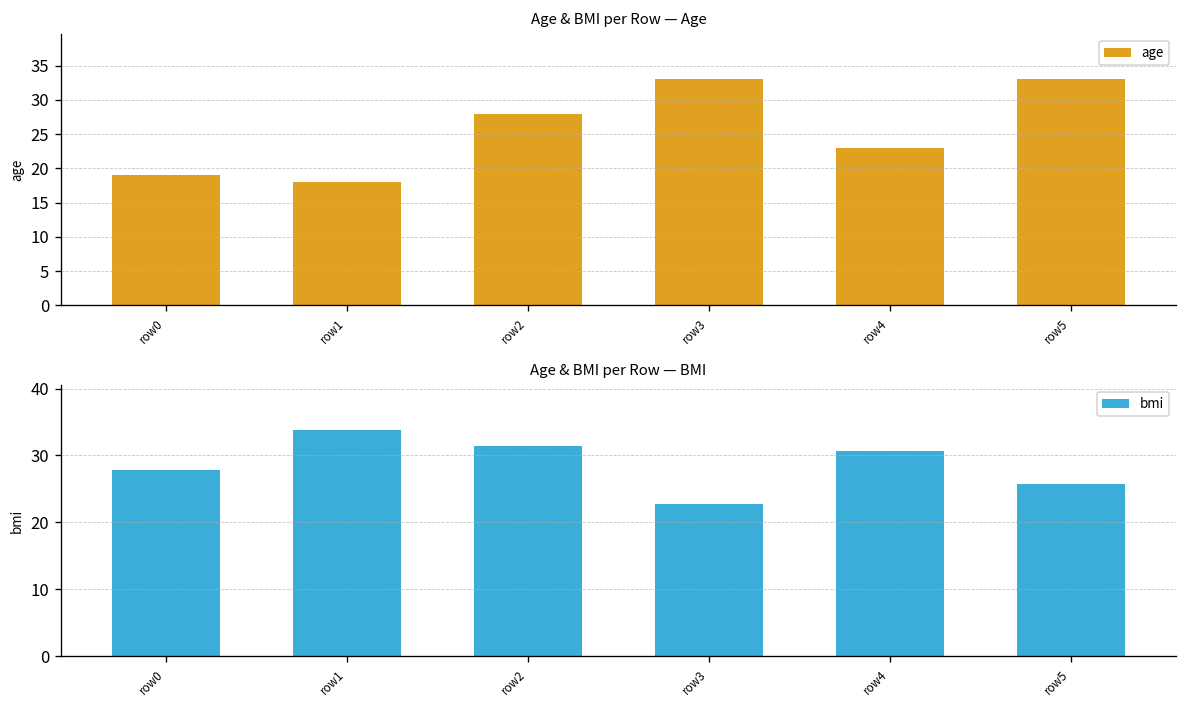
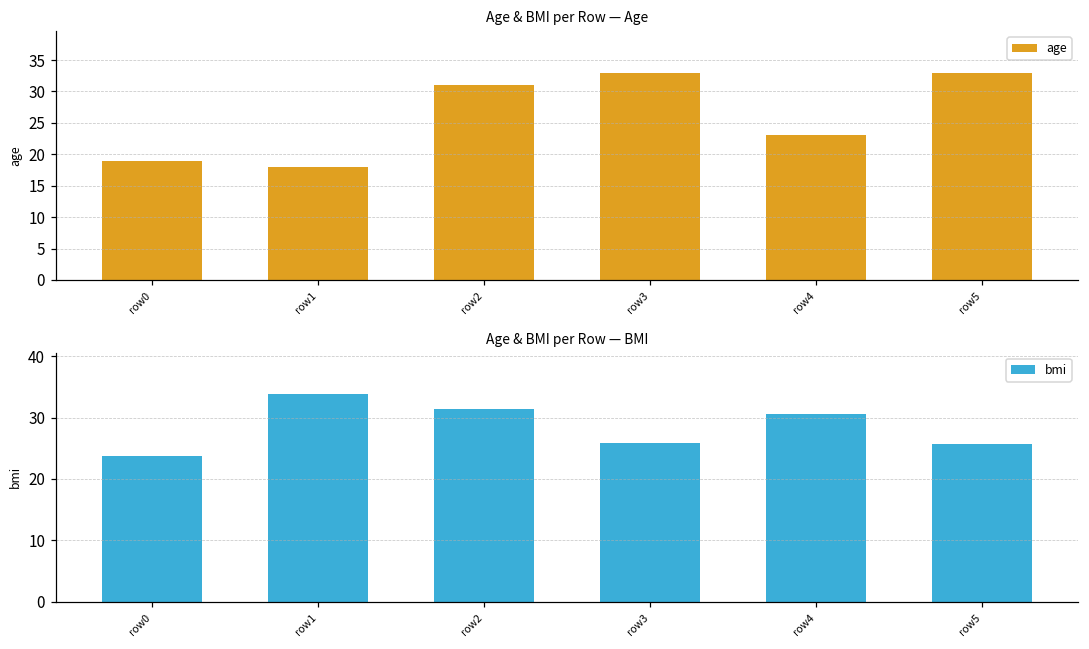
  {
    "Age & BMI per Row — Age": {
      "row0": 19,
      "row1": 18,
-     "row2": 28,
+     "row2": 31,
      "row3": 33,
      "row4": 23,
      "row5": 33
    },
    "Age & BMI per Row — BMI": {
-     "row0": 28,
+     "row0": 24,
      "row1": 34,
      "row2": 31,
-     "row3": 23,
+     "row3": 26,
      "row4": 31,
      "row5": 26
    }
  }
